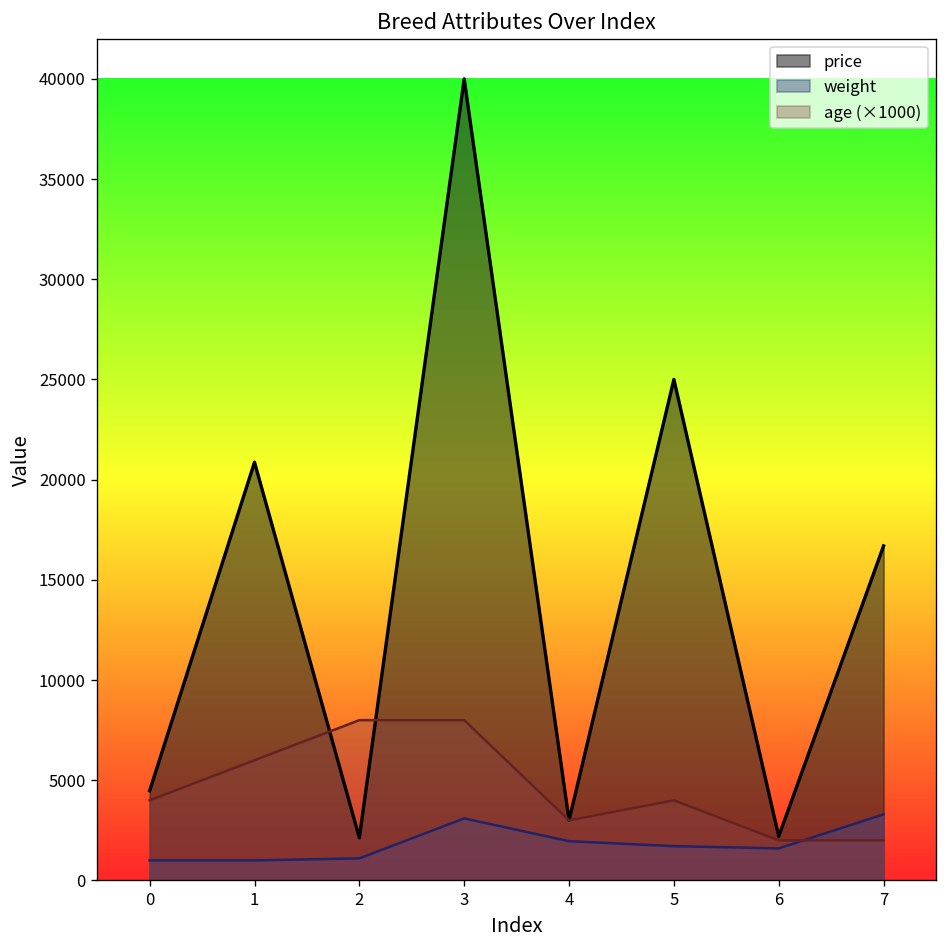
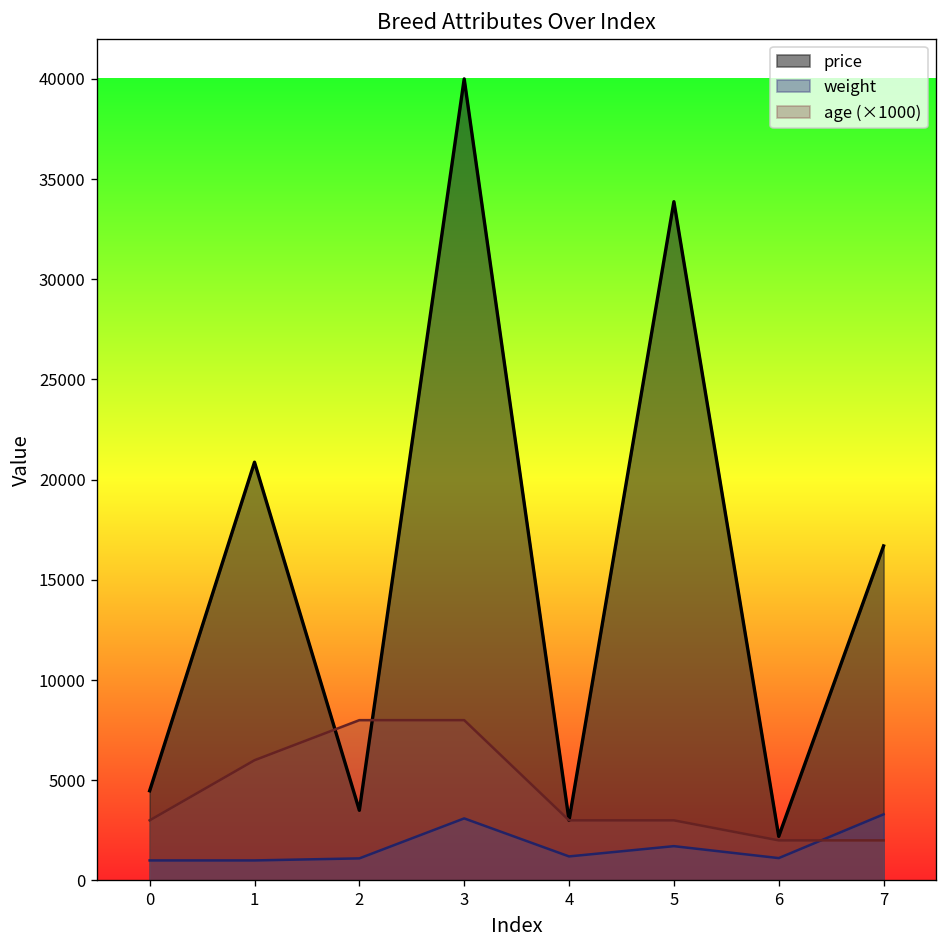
  {
    "price": {
      "0": 4500,
      "1": 20900,
-     "2": 2100,
+     "2": 3500,
      "3": 40000,
-     "5": 25000,
+     "5": 33900,
      "6": 2200,
      "7": 16700
    },
    "weight": {
      "0": 1000,
      "1": 1000,
      "2": 1100,
      "3": 3100,
-     "4": 2000,
+     "4": 1200,
      "5": 1700,
-     "6": 1600,
+     "6": 1100,
      "7": 3300
    },
    "age (×1000)": {
-     "0": 4000,
+     "0": 3000,
      "1": 6000,
      "2": 8000,
      "3": 8000,
-     "5": 4000,
+     "5": 3000,
      "6": 2000,
      "7": 2000
    }
  }
